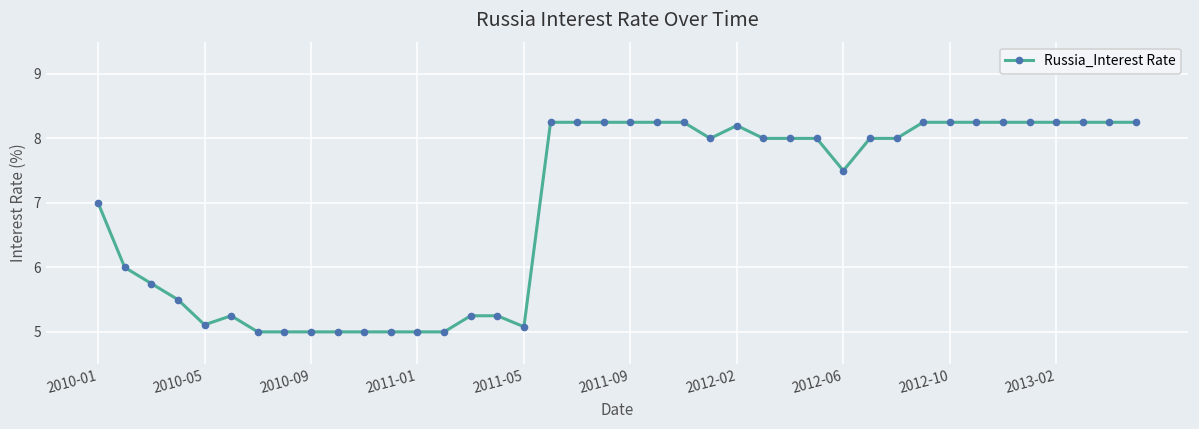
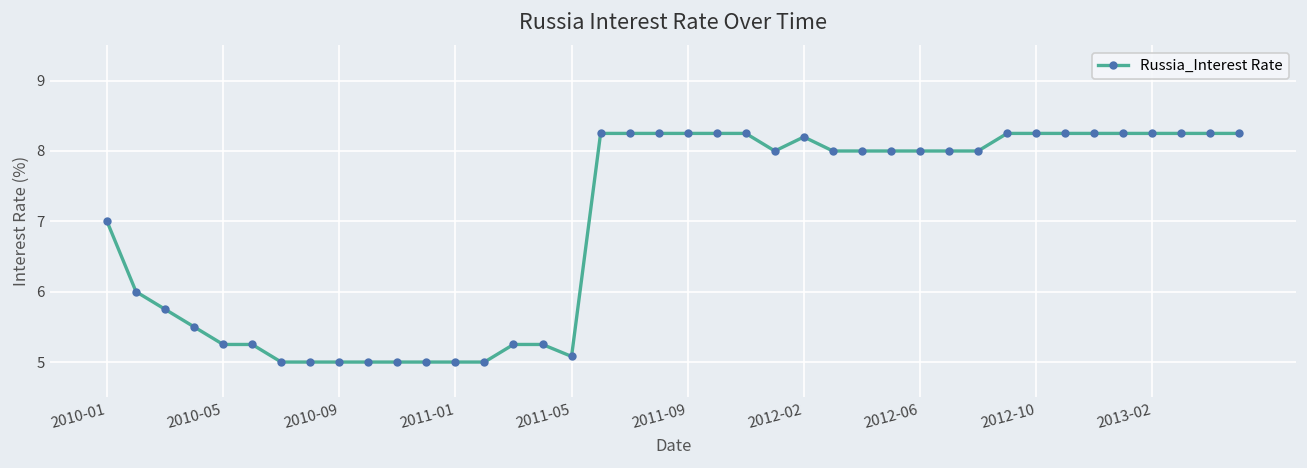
  {
    "2010-01": 7.0,
-   "2010-05": 5.1,
+   "2010-05": 5.3,
    "2010-09": 5.0,
    "2011-01": 5.0,
    "2011-05": 5.1,
    "2011-09": 8.3,
    "2012-02": 8.2,
-   "2012-06": 7.5,
+   "2012-06": 8.0,
    "2012-10": 8.3,
    "2013-02": 8.3
  }
